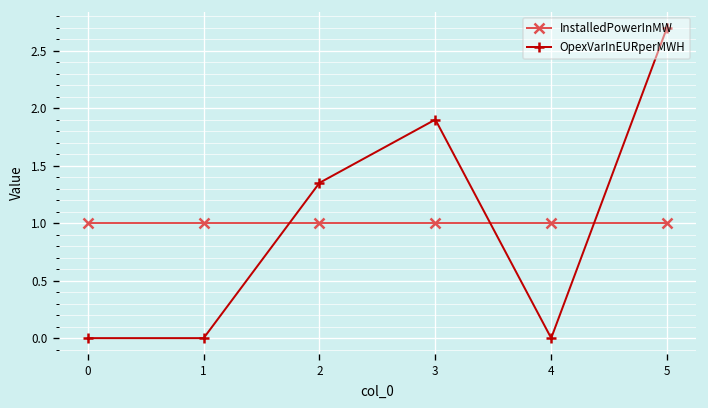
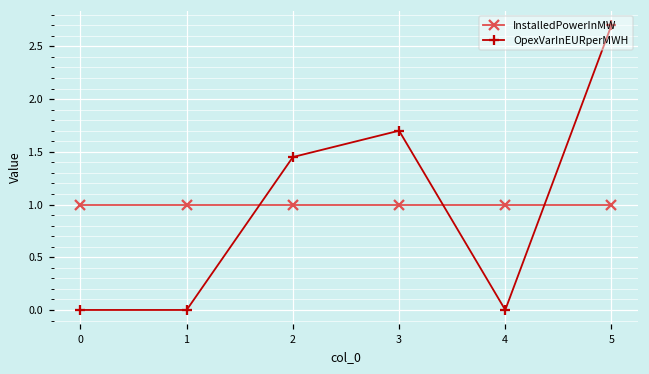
  {
    "InstalledPowerInMW": {
      "0": 1.0,
      "1": 1.0,
      "2": 1.0,
      "3": 1.0,
      "4": 1.0,
      "5": 1.0
    },
    "OpexVarInEURperMWH": {
      "0": 0.0,
      "1": 0.0,
-     "2": 1.4,
-     "3": 1.9,
+     "2": 1.5,
+     "3": 1.7,
      "4": 0.0
    }
  }
